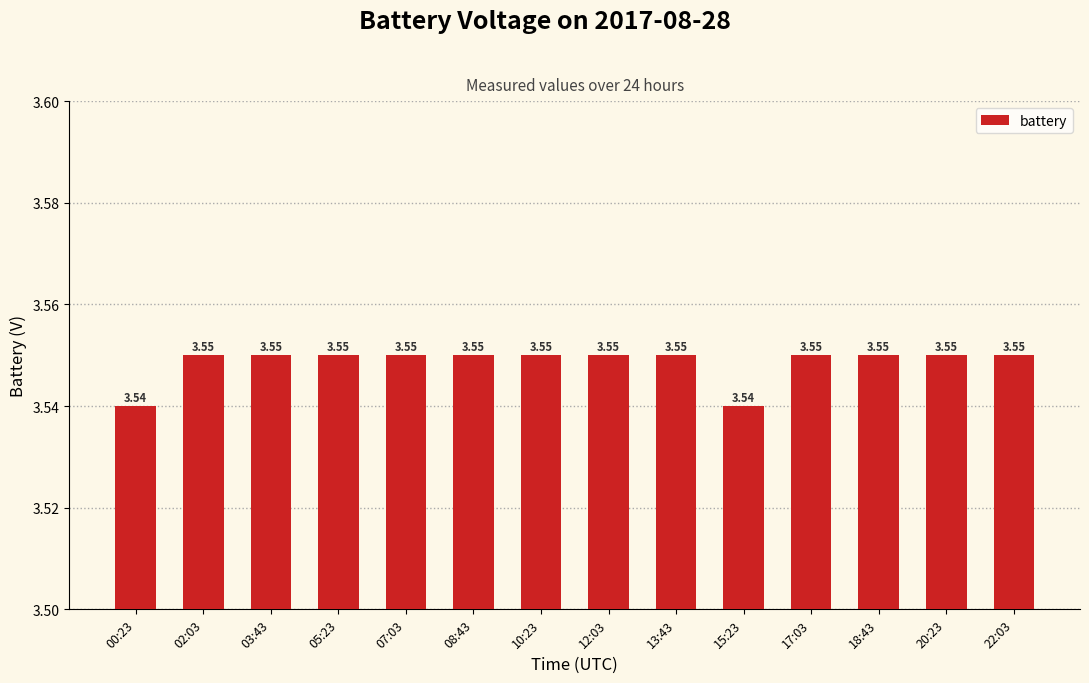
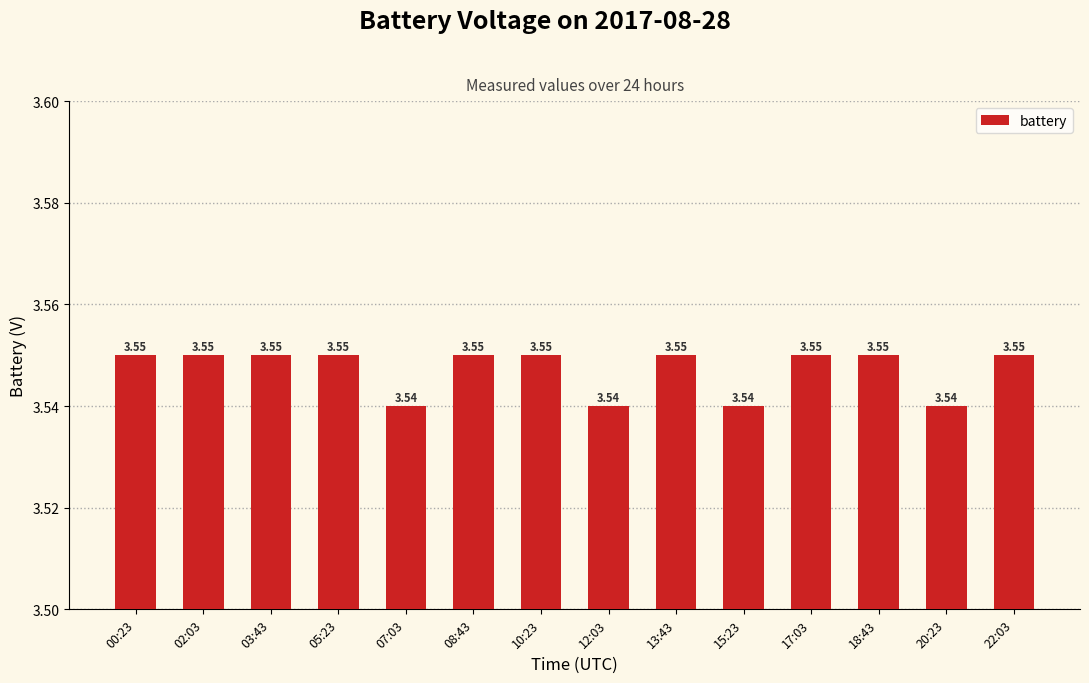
  {
-   "00:23": 3.54,
+   "00:23": 3.55,
    "02:03": 3.55,
    "03:43": 3.55,
    "05:23": 3.55,
-   "07:03": 3.55,
+   "07:03": 3.54,
    "08:43": 3.55,
    "10:23": 3.55,
-   "12:03": 3.55,
+   "12:03": 3.54,
    "13:43": 3.55,
    "15:23": 3.54,
    "17:03": 3.55,
    "18:43": 3.55,
-   "20:23": 3.55,
+   "20:23": 3.54,
    "22:03": 3.55
  }
